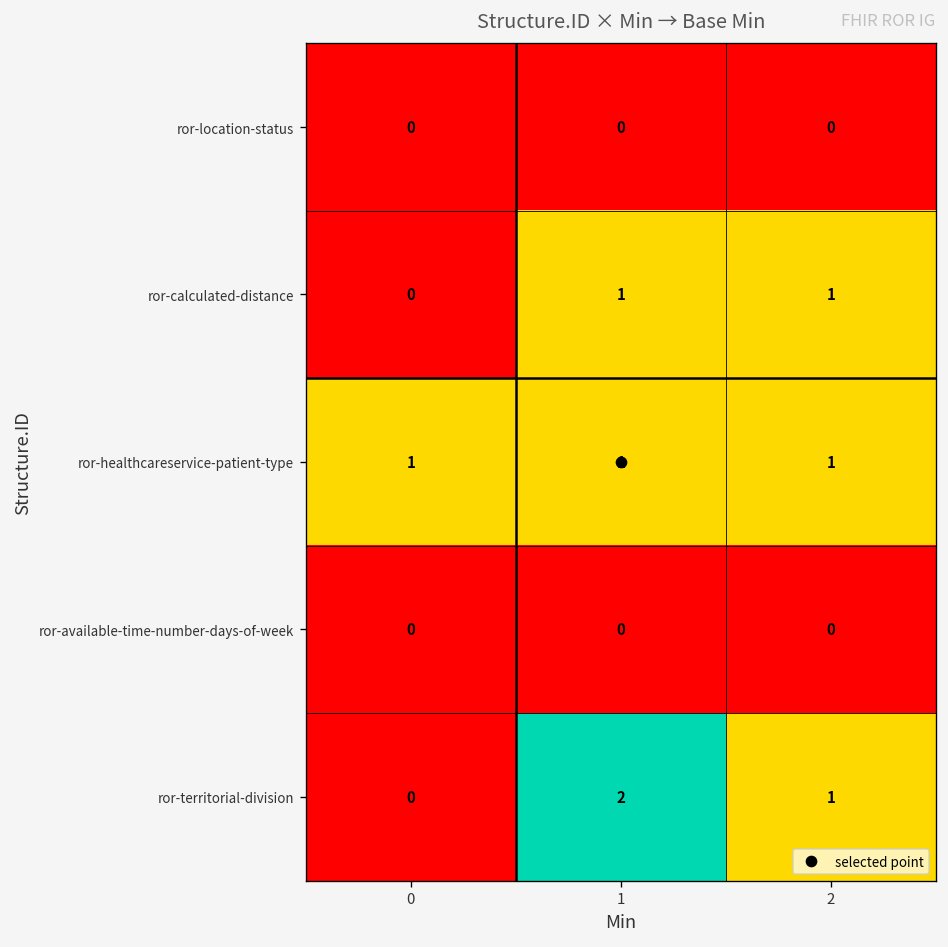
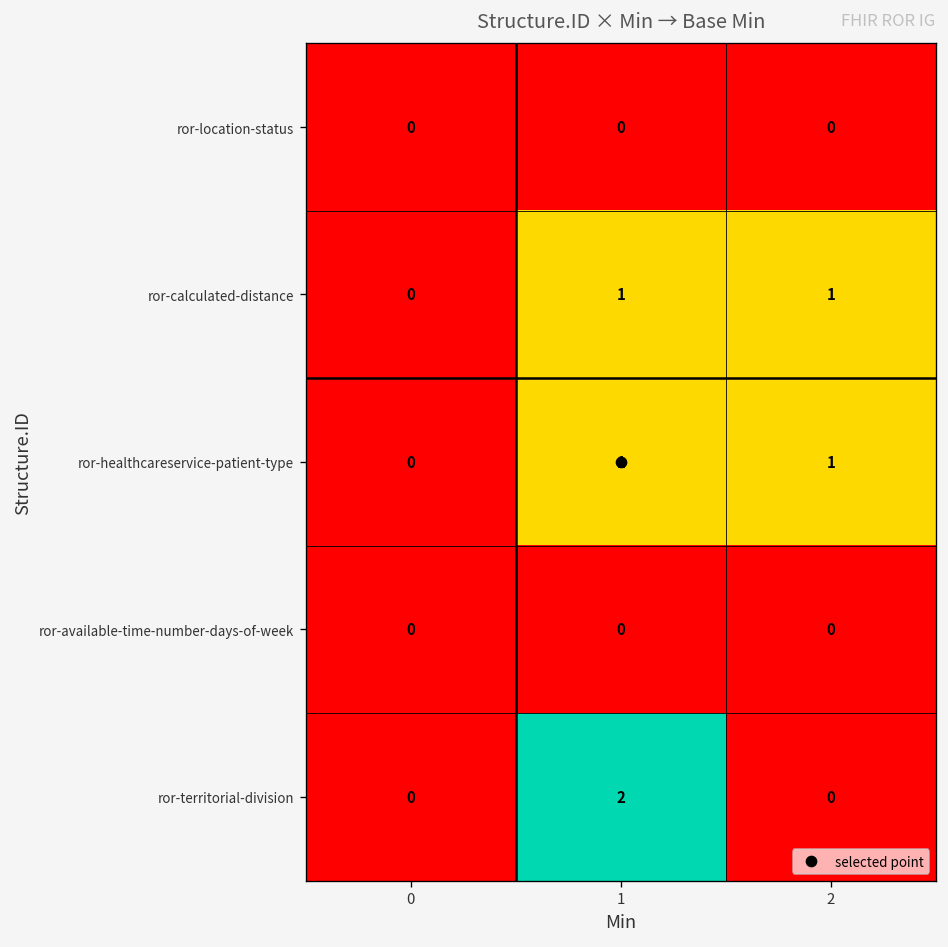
  {
    "ror-location-status": {
      "0": 0,
      "1": 0,
      "2": 0
    },
    "ror-calculated-distance": {
      "0": 0,
      "1": 1,
      "2": 1
    },
    "ror-healthcareservice-patient-type": {
-     "0": 1,
+     "0": 0,
      "2": 1
    },
    "ror-available-time-number-days-of-week": {
      "0": 0,
      "1": 0,
      "2": 0
    },
    "ror-territorial-division": {
      "0": 0,
      "1": 2,
-     "2": 1
+     "2": 0
    }
  }
